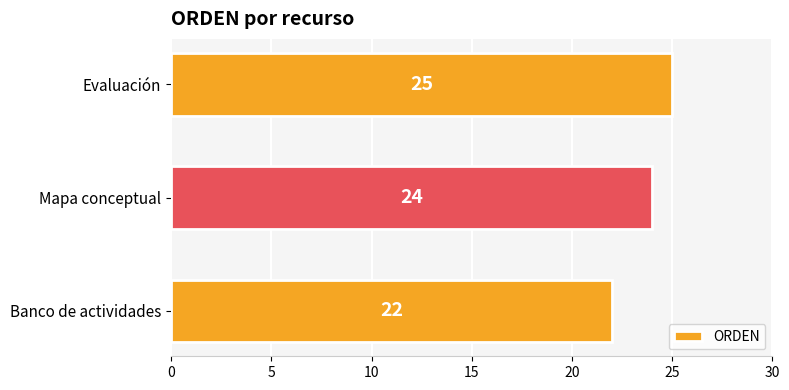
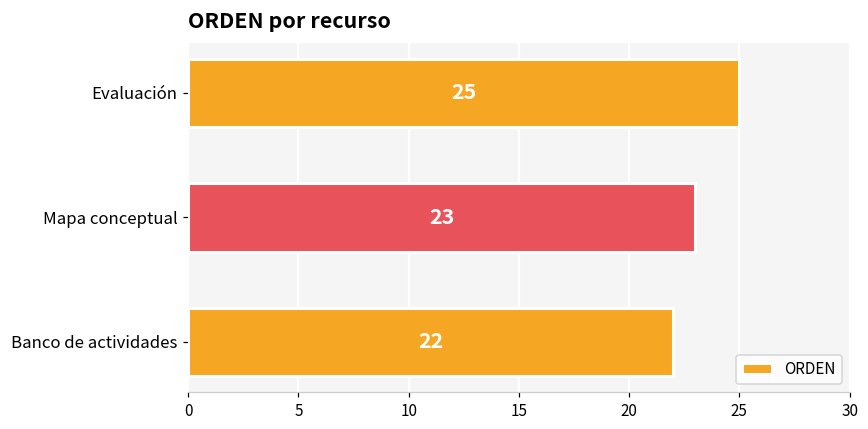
  {
    "Evaluación": 25,
-   "Mapa conceptual": 24,
+   "Mapa conceptual": 23,
    "Banco de actividades": 22
  }
